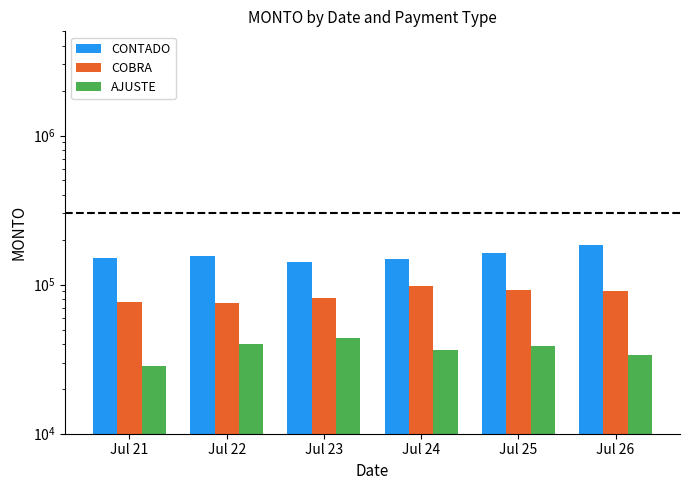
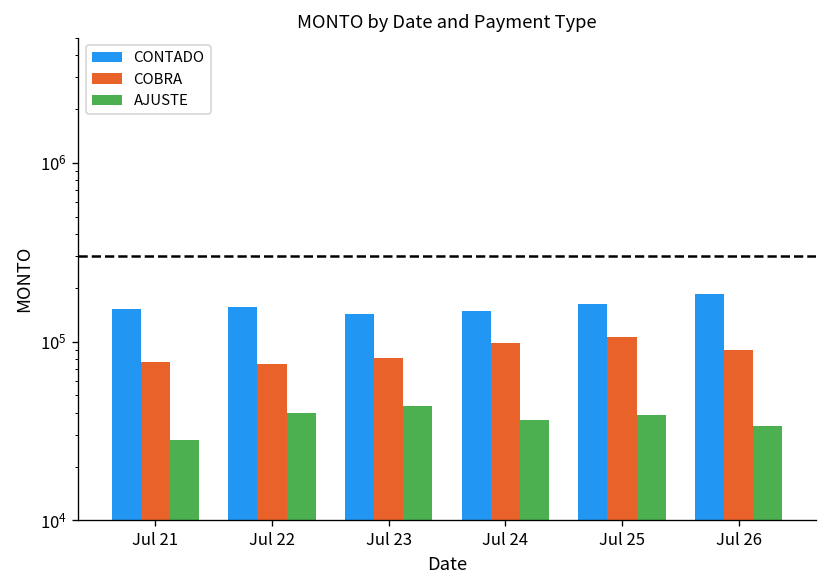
  {
    "CONTADO": {
      "Jul 21": 150000,
      "Jul 22": 160000,
      "Jul 23": 140000,
      "Jul 24": 150000,
      "Jul 25": 160000,
      "Jul 26": 180000
    },
    "COBRA": {
      "Jul 21": 80000,
      "Jul 22": 70000,
      "Jul 23": 80000,
      "Jul 24": 100000,
-     "Jul 25": 90000,
+     "Jul 25": 110000,
      "Jul 26": 90000
    },
    "AJUSTE": {
      "Jul 21": 28000,
      "Jul 22": 40000,
      "Jul 23": 44000,
      "Jul 24": 37000,
      "Jul 25": 39000,
      "Jul 26": 34000
    }
  }
